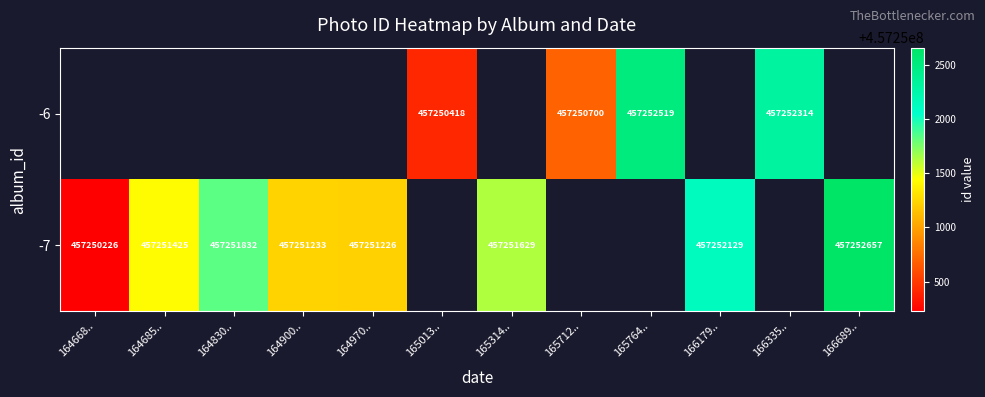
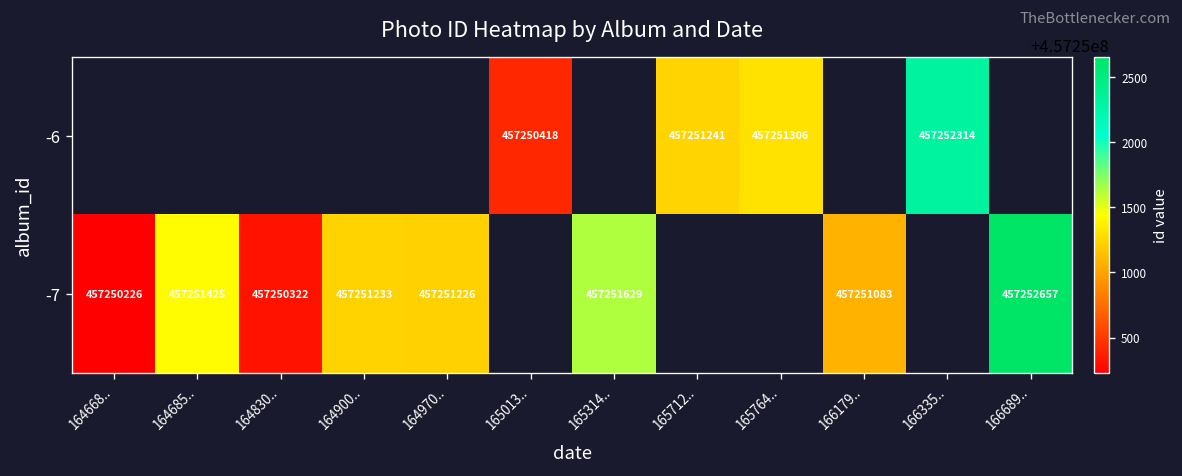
  {
    "-6": {
      "165013..": 457250418,
-     "165712..": 457250700,
-     "165764..": 457252519,
+     "165712..": 457251241,
+     "165764..": 457251306,
      "166335..": 457252314
    },
    "-7": {
      "164668..": 457250226,
      "164685..": 457251425,
-     "164830..": 457251832,
+     "164830..": 457250322,
      "164900..": 457251233,
      "164970..": 457251226,
      "165314..": 457251629,
-     "166179..": 457252129,
+     "166179..": 457251083,
      "166689..": 457252657
    }
  }
